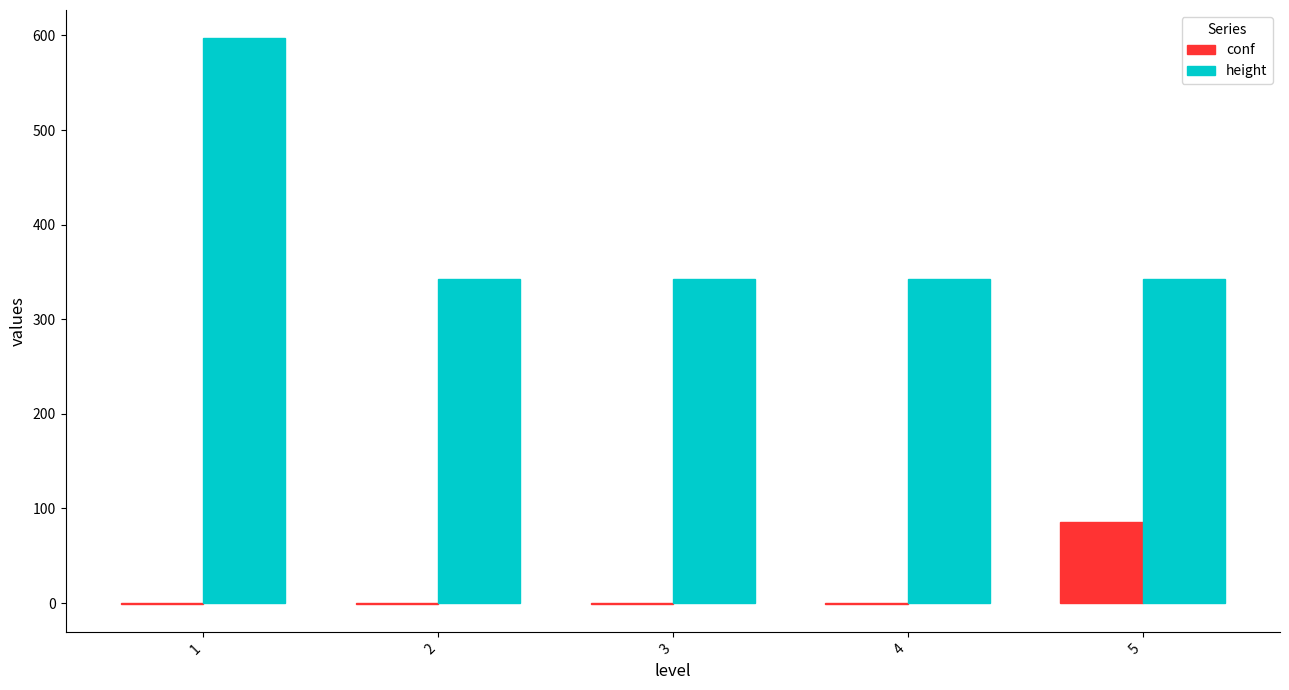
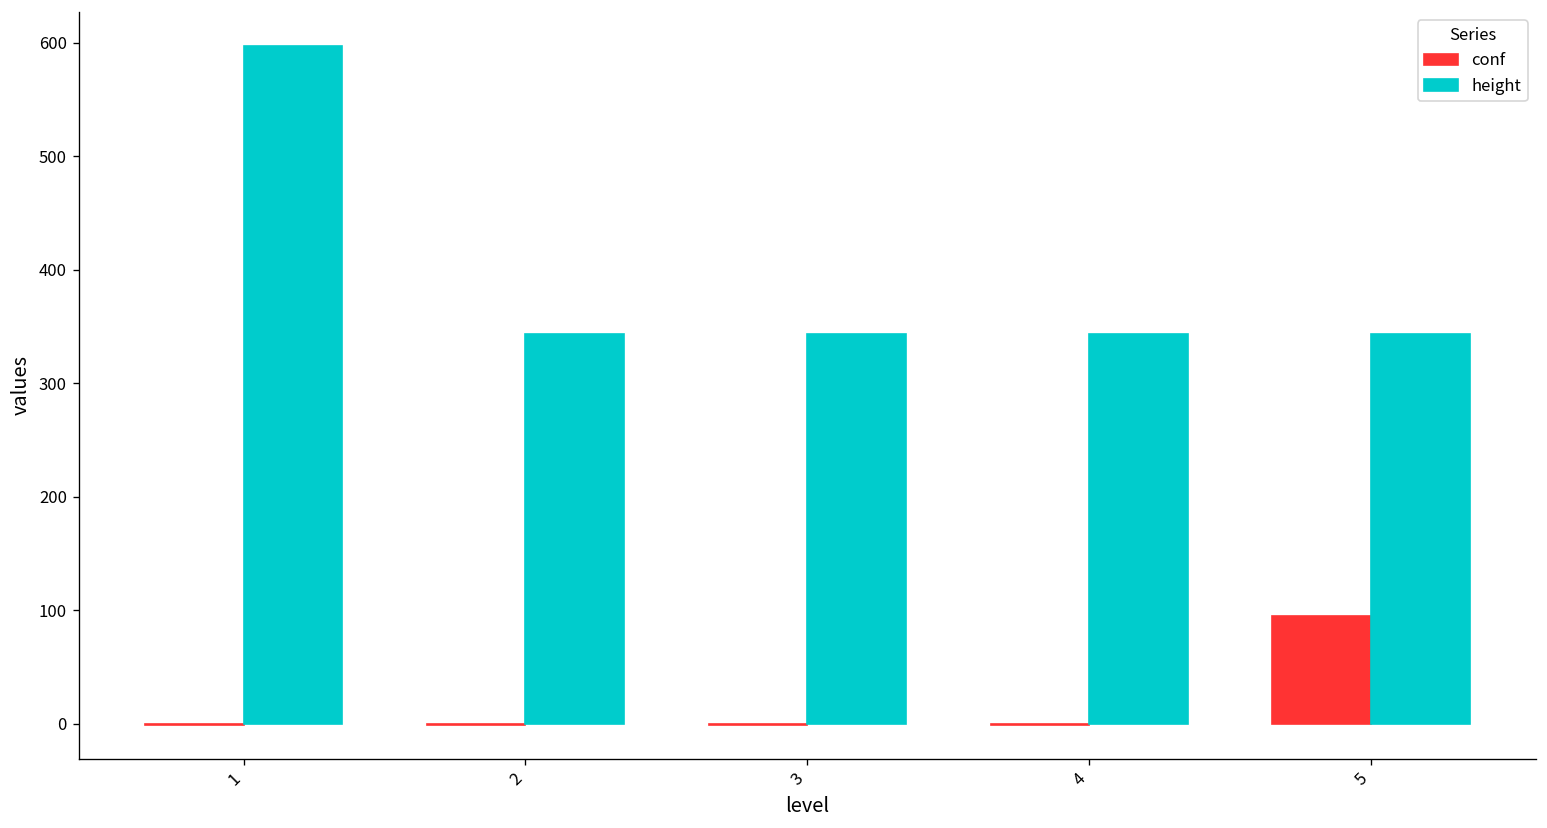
  {
    "conf": {
-     "5": 90
+     "5": 100
    },
    "height": {
      "1": 600,
      "2": 340,
      "3": 340,
      "4": 340,
      "5": 340
    }
  }
